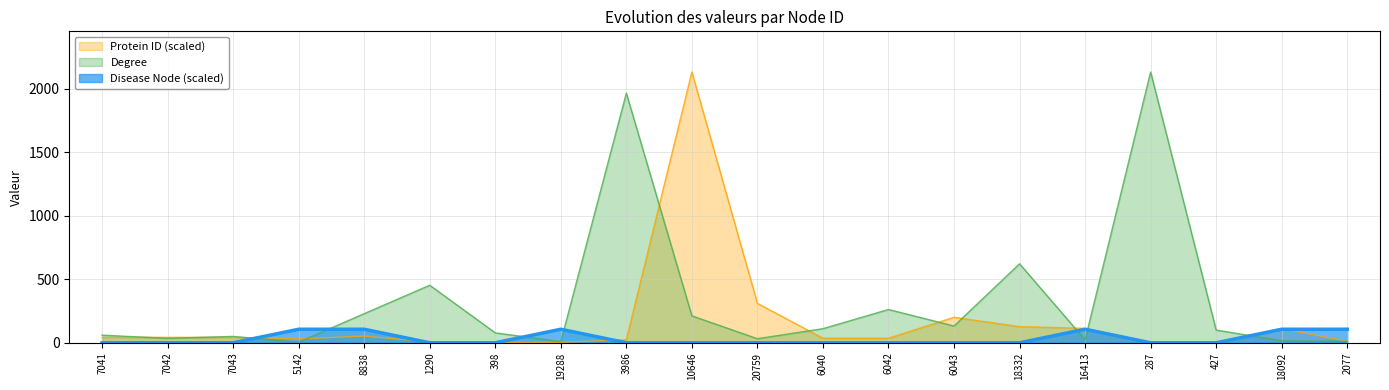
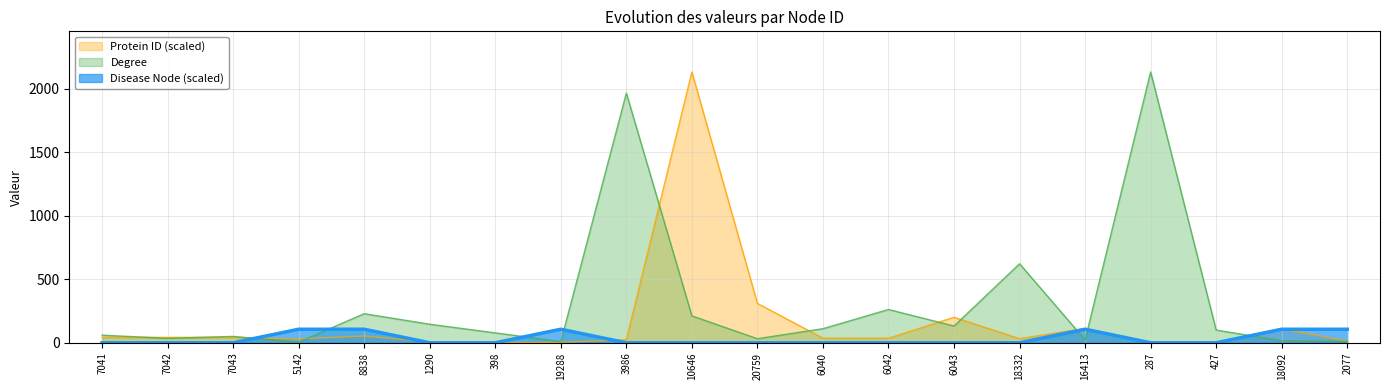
  {
    "Protein ID (scaled)": {
      "5142": 30,
      "8838": 50,
      "3986": 20,
      "10646": 2130,
      "20759": 310,
      "6040": 40,
      "6042": 40,
      "6043": 200,
-     "18332": 130
+     "18332": 30
    },
    "Degree": {
      "5142": 10,
      "8838": 230,
-     "1290": 450,
+     "1290": 150,
      "398": 80,
      "3986": 1970,
      "10646": 210,
      "20759": 30,
      "6040": 110,
      "6042": 260,
      "6043": 130,
      "18332": 620,
      "16413": 20,
      "287": 2130,
      "427": 100,
      "18092": 20
    },
    "Disease Node (scaled)": {
      "7041": 0,
      "7042": 0,
      "7043": 0,
      "5142": 110,
      "8838": 110,
      "19288": 110,
      "3986": 0,
      "10646": 0,
      "20759": 0,
      "6040": 0,
      "6042": 0,
      "6043": 0,
      "18332": 0,
      "2077": 110
    }
  }
